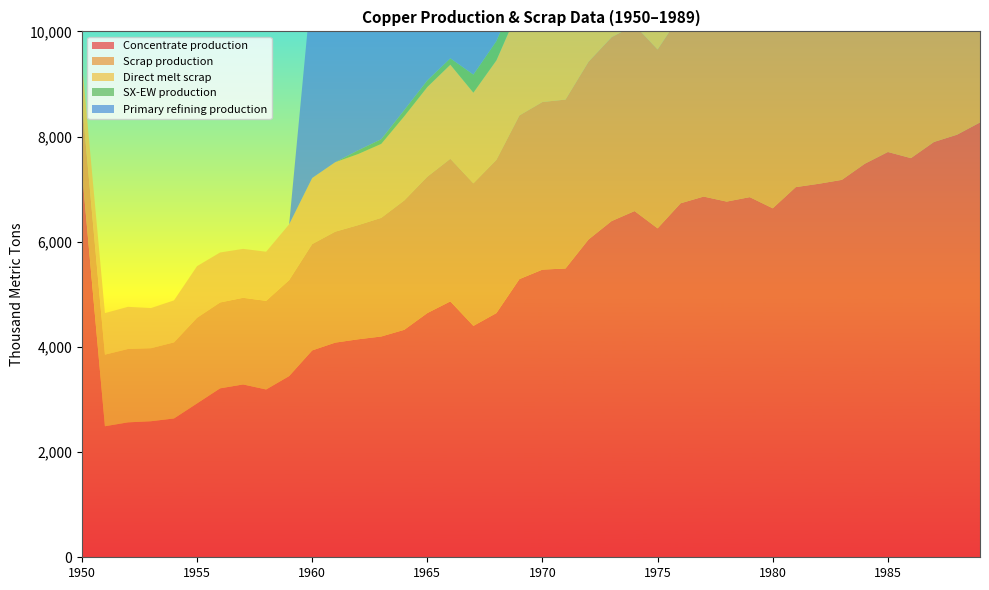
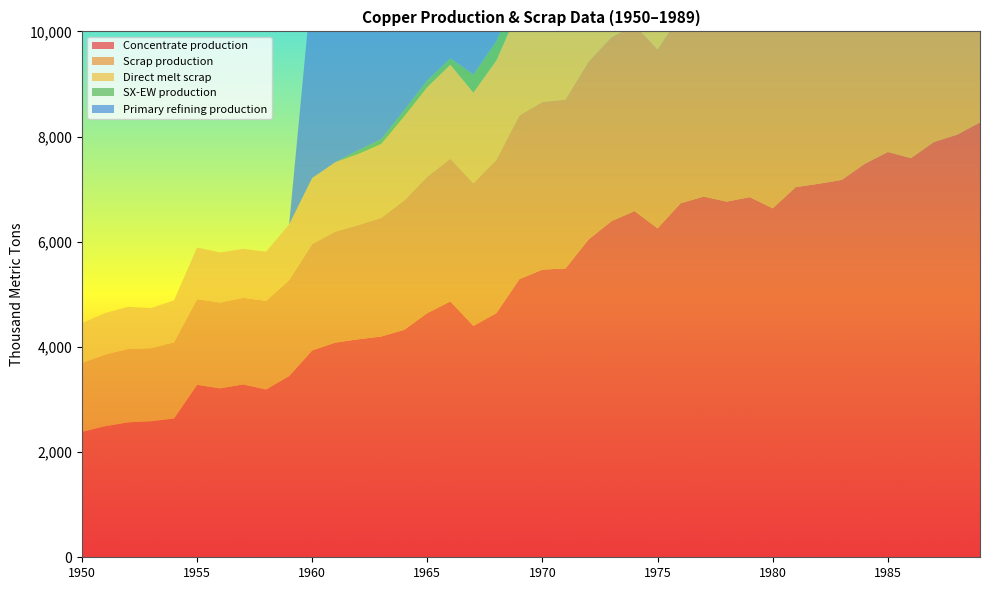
  {
    "Concentrate production": {
-     "1950": "7,400",
-     "1955": "2,900",
+     "1950": "2,400",
+     "1955": "3,300",
      "1960": "3,900",
      "1965": "4,600",
      "1970": "5,500",
      "1975": "6,300",
      "1980": "6,600",
      "1985": "7,700"
    },
    "SX-EW production": {
      "1965": "100"
    }
  }
